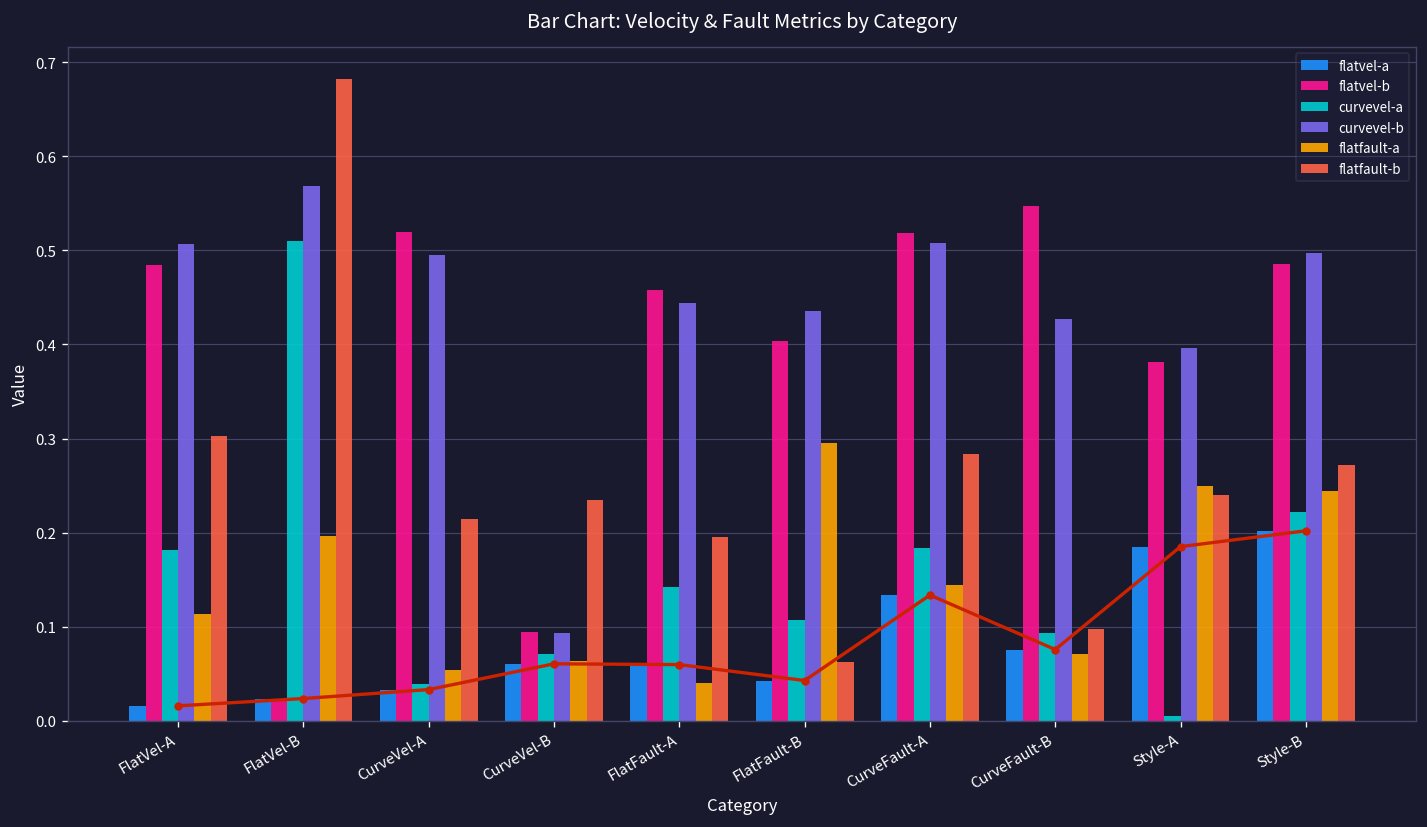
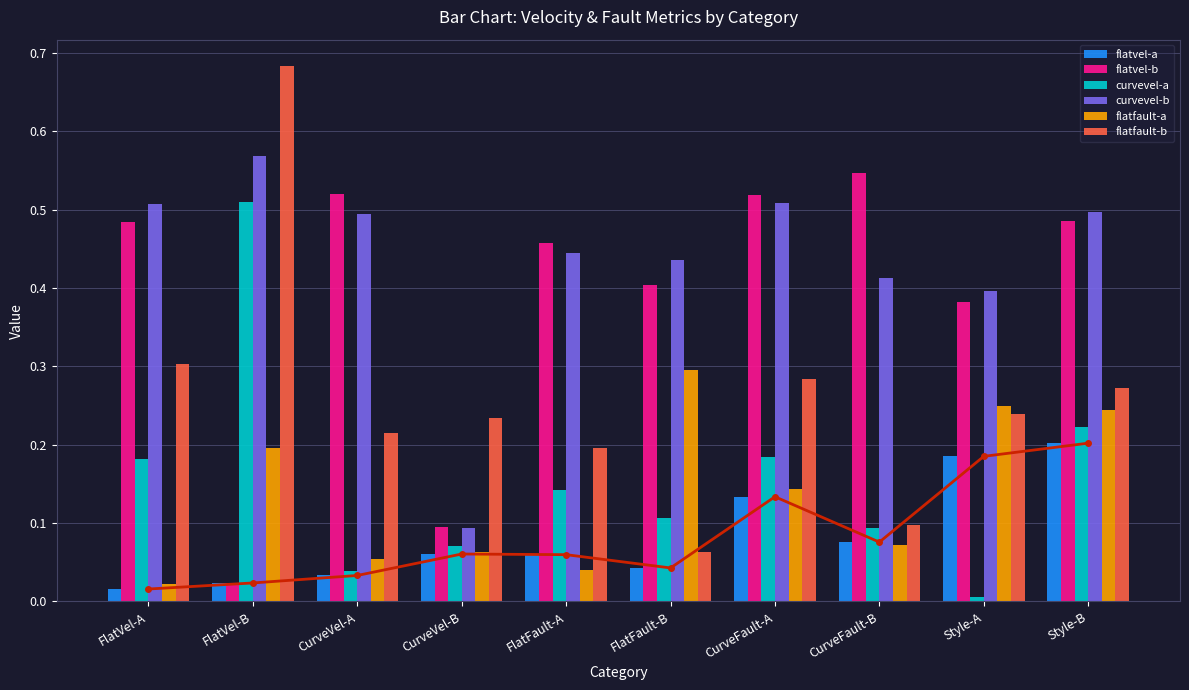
  {
    "flatvel-a": {
      "FlatVel-A": 0.02,
      "FlatVel-B": 0.02,
      "CurveVel-A": 0.03,
      "CurveVel-B": 0.06,
      "FlatFault-A": 0.06,
      "FlatFault-B": 0.04,
      "CurveFault-A": 0.13,
      "CurveFault-B": 0.08,
      "Style-A": 0.19,
      "Style-B": 0.20
    },
    "flatvel-b": {
      "FlatVel-A": 0.48,
      "FlatVel-B": 0.02,
      "CurveVel-A": 0.52,
      "CurveVel-B": 0.09,
      "FlatFault-A": 0.46,
      "FlatFault-B": 0.40,
      "CurveFault-A": 0.52,
      "CurveFault-B": 0.55,
      "Style-A": 0.38,
      "Style-B": 0.49
    },
    "curvevel-a": {
      "FlatVel-A": 0.18,
      "FlatVel-B": 0.51,
      "CurveVel-A": 0.04,
      "CurveVel-B": 0.07,
      "FlatFault-A": 0.14,
      "FlatFault-B": 0.11,
      "CurveFault-A": 0.18,
      "CurveFault-B": 0.09,
      "Style-A": 0.01,
      "Style-B": 0.22
    },
    "curvevel-b": {
      "FlatVel-A": 0.51,
      "FlatVel-B": 0.57,
      "CurveVel-A": 0.49,
      "CurveVel-B": 0.09,
      "FlatFault-A": 0.44,
      "FlatFault-B": 0.44,
      "CurveFault-A": 0.51,
-     "CurveFault-B": 0.43,
+     "CurveFault-B": 0.41,
      "Style-A": 0.40,
      "Style-B": 0.50
    },
    "flatfault-a": {
-     "FlatVel-A": 0.11,
+     "FlatVel-A": 0.02,
      "FlatVel-B": 0.20,
      "CurveVel-A": 0.05,
      "CurveVel-B": 0.06,
      "FlatFault-A": 0.04,
      "FlatFault-B": 0.30,
      "CurveFault-A": 0.14,
      "CurveFault-B": 0.07,
      "Style-A": 0.25,
      "Style-B": 0.24
    },
    "flatfault-b": {
      "FlatVel-A": 0.30,
      "FlatVel-B": 0.68,
      "CurveVel-A": 0.21,
      "CurveVel-B": 0.23,
      "FlatFault-A": 0.20,
      "FlatFault-B": 0.06,
      "CurveFault-A": 0.28,
      "CurveFault-B": 0.10,
      "Style-A": 0.24,
      "Style-B": 0.27
    }
  }
